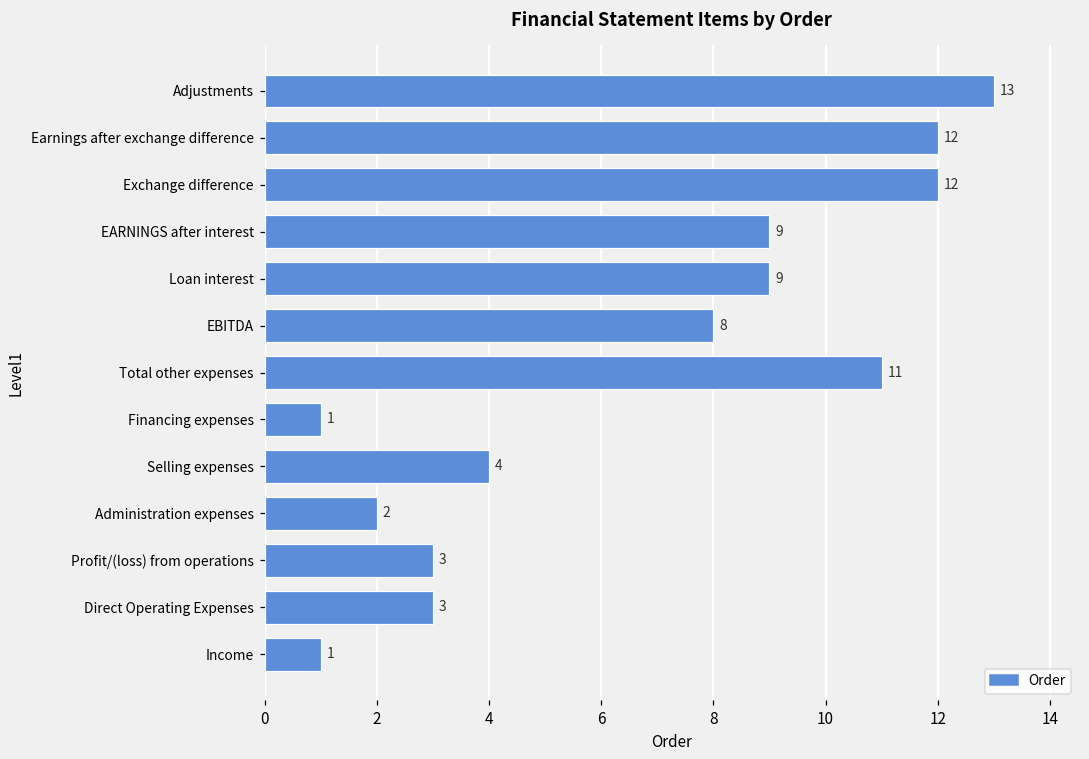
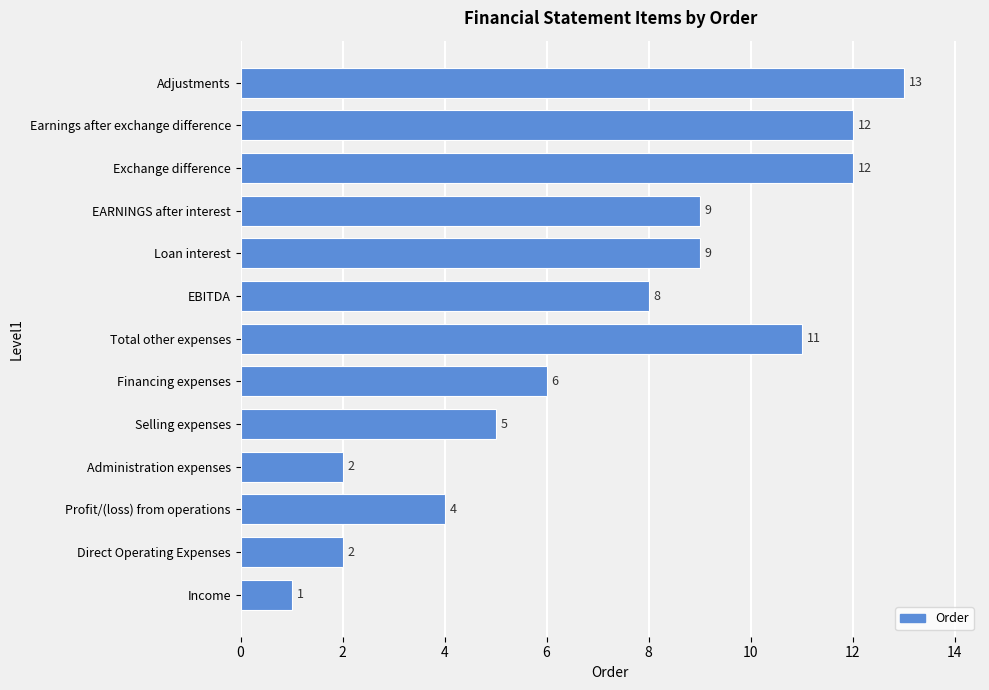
  {
    "Adjustments": 13,
    "Earnings after exchange difference": 12,
    "Exchange difference": 12,
    "EARNINGS after interest": 9,
    "Loan interest": 9,
    "EBITDA": 8,
    "Total other expenses": 11,
-   "Financing expenses": 1,
-   "Selling expenses": 4,
+   "Financing expenses": 6,
+   "Selling expenses": 5,
    "Administration expenses": 2,
-   "Profit/(loss) from operations": 3,
-   "Direct Operating Expenses": 3,
+   "Profit/(loss) from operations": 4,
+   "Direct Operating Expenses": 2,
    "Income": 1
  }
